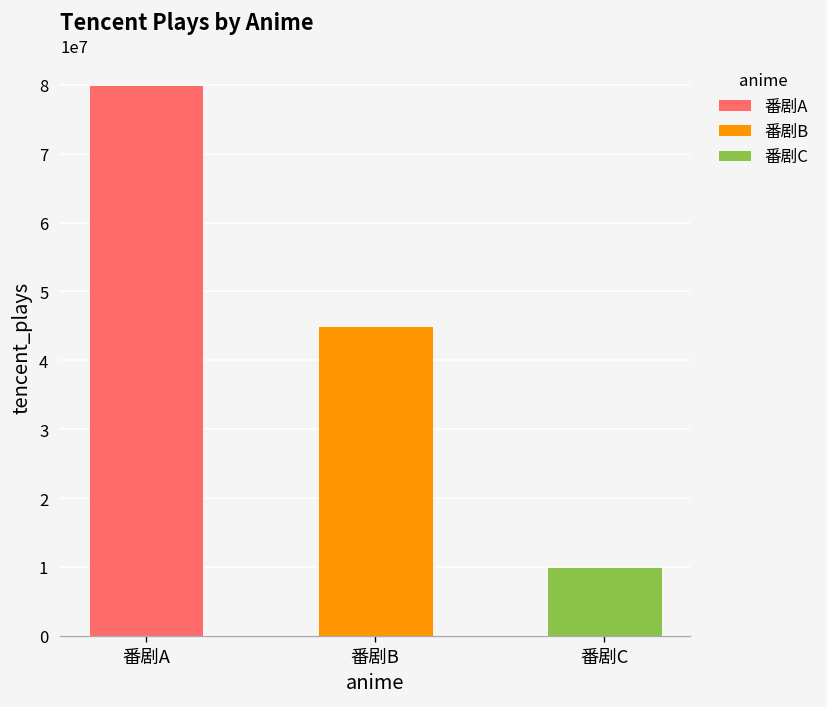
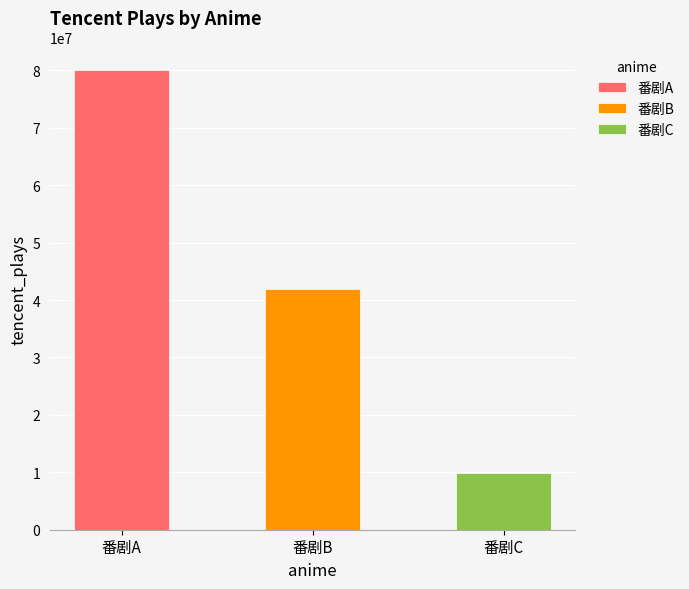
  {
    "番剧A": 80000000,
-   "番剧B": 45000000,
+   "番剧B": 42000000,
    "番剧C": 10000000
  }
